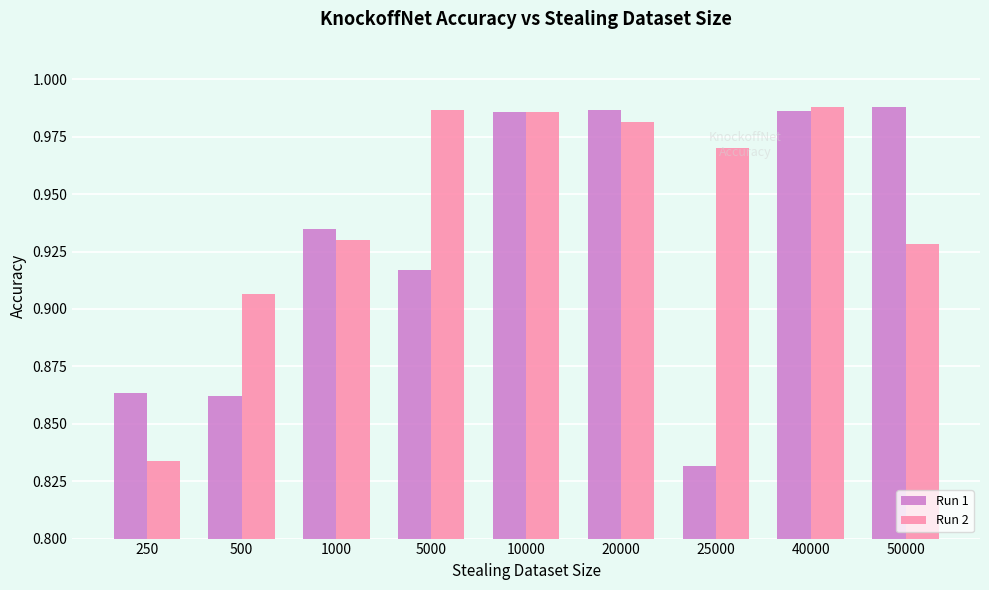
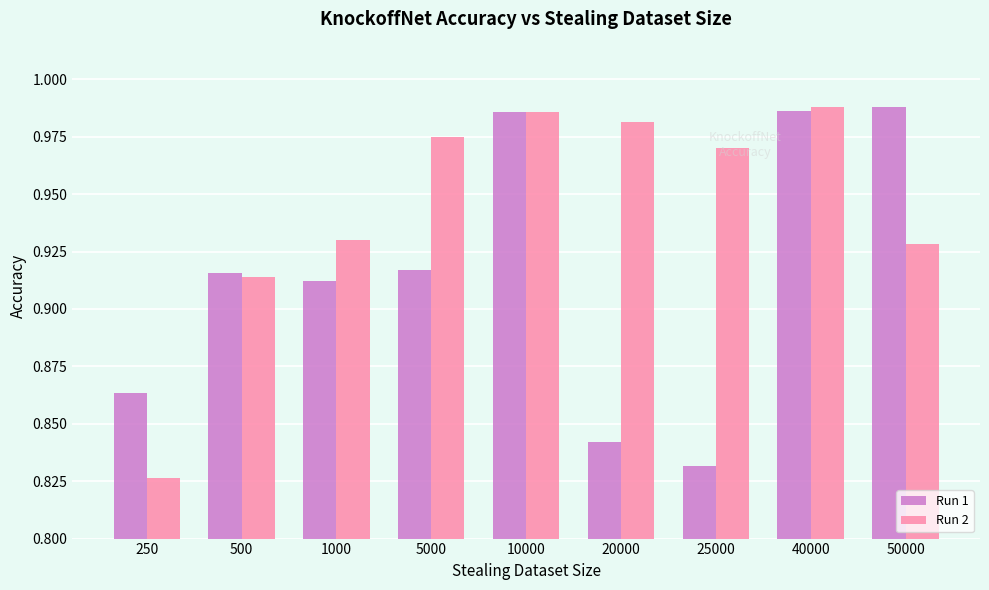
  {
    "Run 1": {
      "250": 0.863,
-     "500": 0.862,
-     "1000": 0.935,
+     "500": 0.915,
+     "1000": 0.912,
      "5000": 0.917,
      "10000": 0.986,
-     "20000": 0.987,
+     "20000": 0.842,
      "25000": 0.831,
      "40000": 0.986,
      "50000": 0.988
    },
    "Run 2": {
-     "250": 0.834,
-     "500": 0.906,
+     "250": 0.827,
+     "500": 0.914,
      "1000": 0.930,
-     "5000": 0.987,
+     "5000": 0.975,
      "10000": 0.986,
      "20000": 0.981,
      "25000": 0.970,
      "40000": 0.988,
      "50000": 0.928
    }
  }
